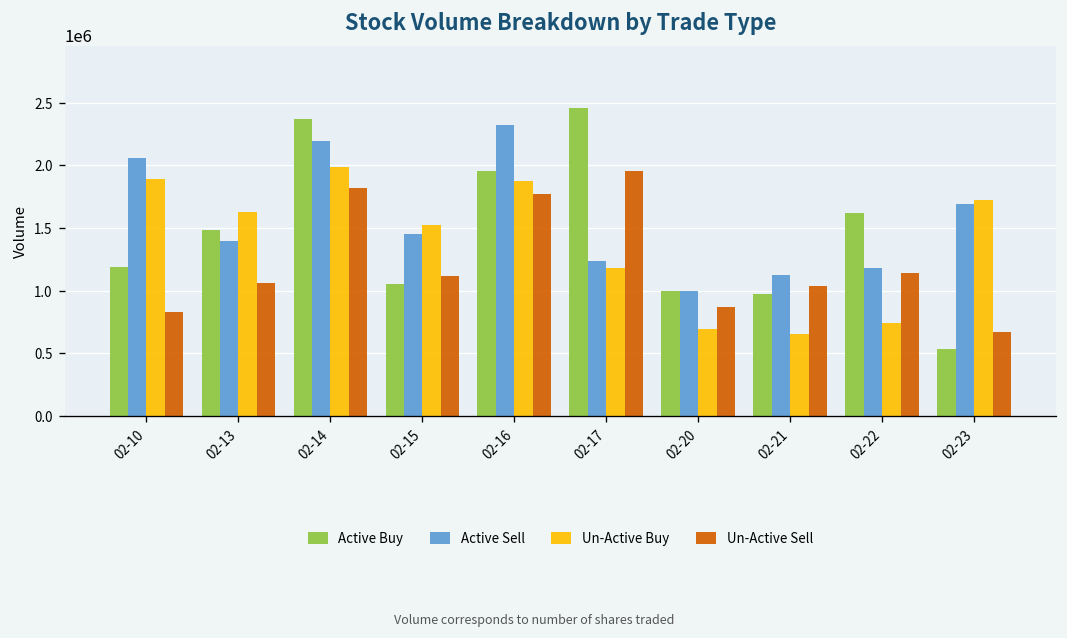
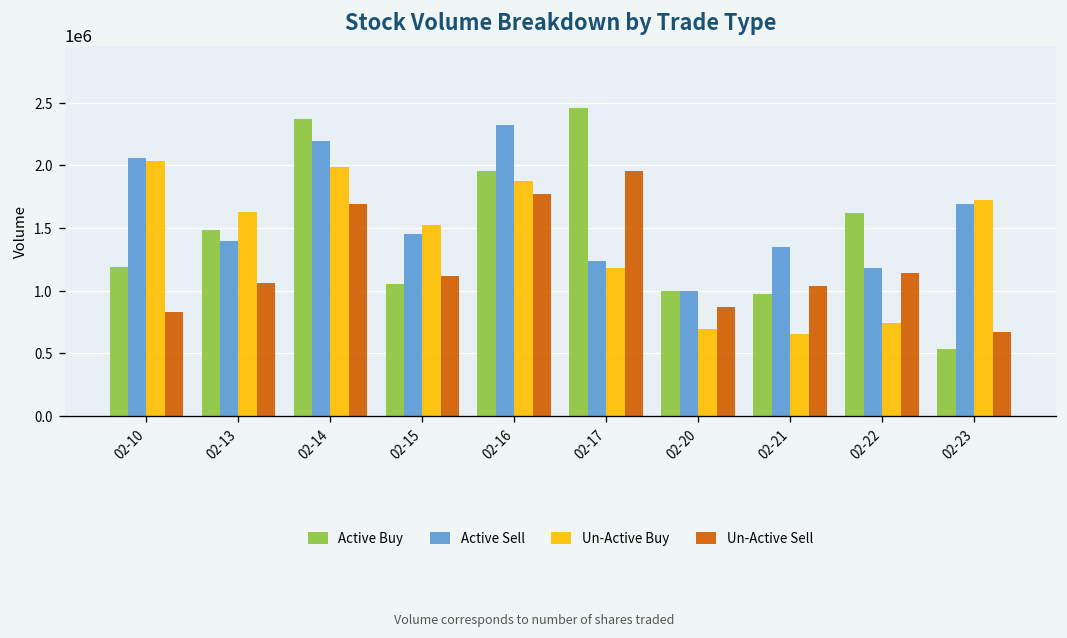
  {
    "Active Buy": {
      "02-10": 1190000,
      "02-13": 1490000,
      "02-14": 2370000,
      "02-15": 1060000,
      "02-16": 1950000,
      "02-17": 2460000,
      "02-20": 1000000,
      "02-21": 970000,
      "02-22": 1620000,
      "02-23": 540000
    },
    "Active Sell": {
      "02-10": 2060000,
      "02-13": 1390000,
      "02-14": 2200000,
      "02-15": 1450000,
      "02-16": 2320000,
      "02-17": 1230000,
      "02-20": 1000000,
-     "02-21": 1130000,
+     "02-21": 1340000,
      "02-22": 1180000,
      "02-23": 1690000
    },
    "Un-Active Buy": {
-     "02-10": 1890000,
+     "02-10": 2040000,
      "02-13": 1630000,
      "02-14": 1990000,
      "02-15": 1520000,
      "02-16": 1880000,
      "02-17": 1180000,
      "02-20": 690000,
      "02-21": 650000,
      "02-22": 740000,
      "02-23": 1720000
    },
    "Un-Active Sell": {
      "02-10": 830000,
      "02-13": 1060000,
-     "02-14": 1820000,
+     "02-14": 1690000,
      "02-15": 1120000,
      "02-16": 1770000,
      "02-17": 1950000,
      "02-20": 870000,
      "02-21": 1040000,
      "02-22": 1140000,
      "02-23": 670000
    }
  }
